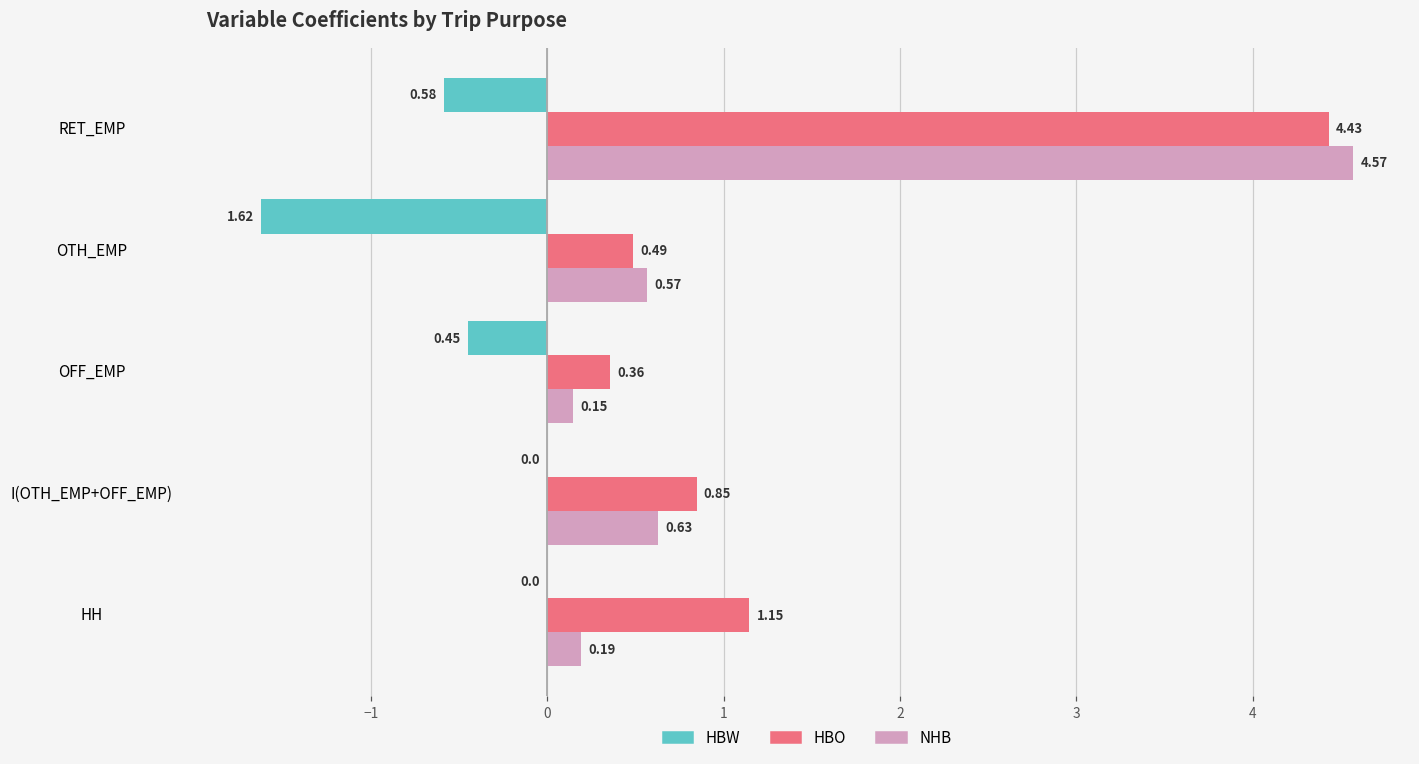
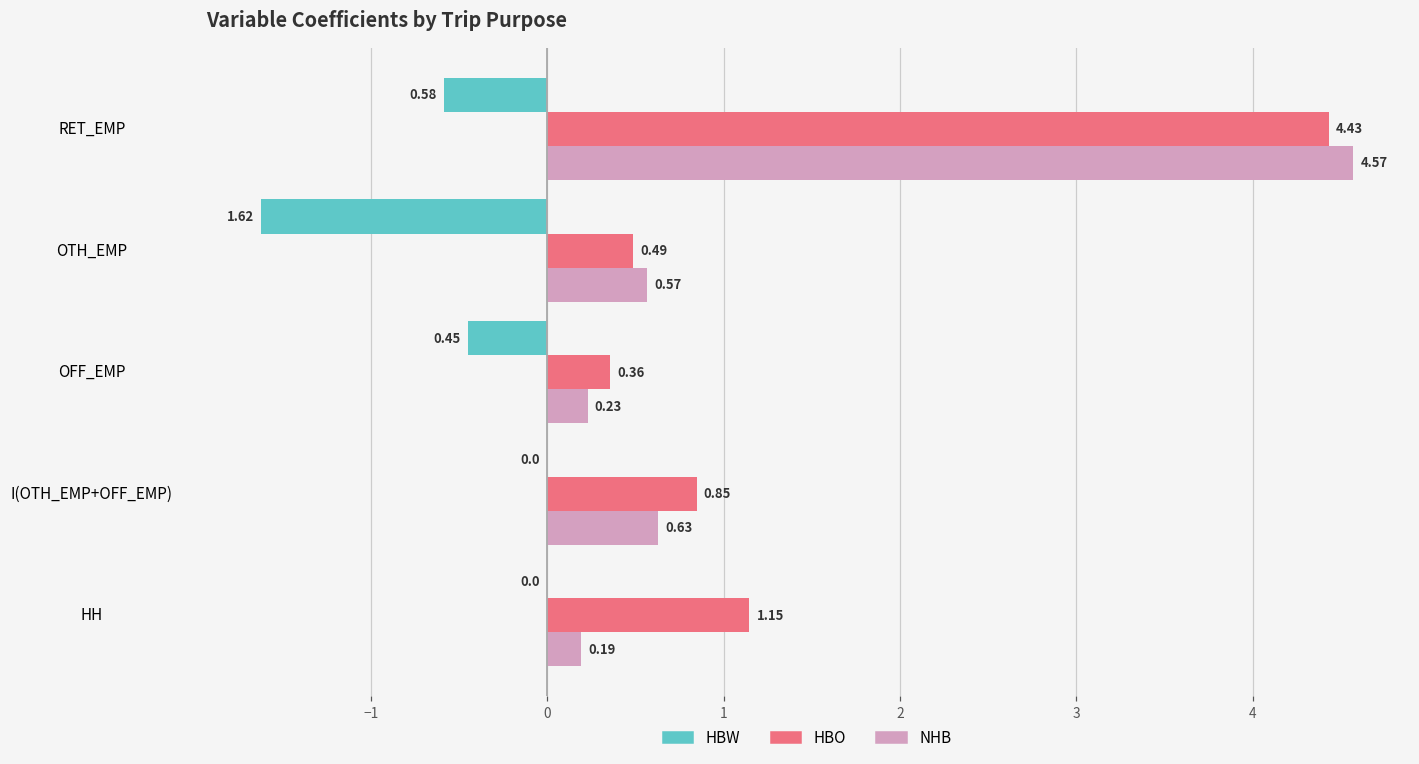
  {
    "HBW": {
      "I(OTH_EMP+OFF_EMP)": 0.0,
      "HH": 0.0
    },
    "HBO": {
      "RET_EMP": 4.43,
      "OTH_EMP": 0.49,
      "OFF_EMP": 0.36,
      "I(OTH_EMP+OFF_EMP)": 0.85,
      "HH": 1.15
    },
    "NHB": {
      "RET_EMP": 4.57,
      "OTH_EMP": 0.57,
-     "OFF_EMP": 0.15,
+     "OFF_EMP": 0.23,
      "I(OTH_EMP+OFF_EMP)": 0.63,
      "HH": 0.19
    }
  }
